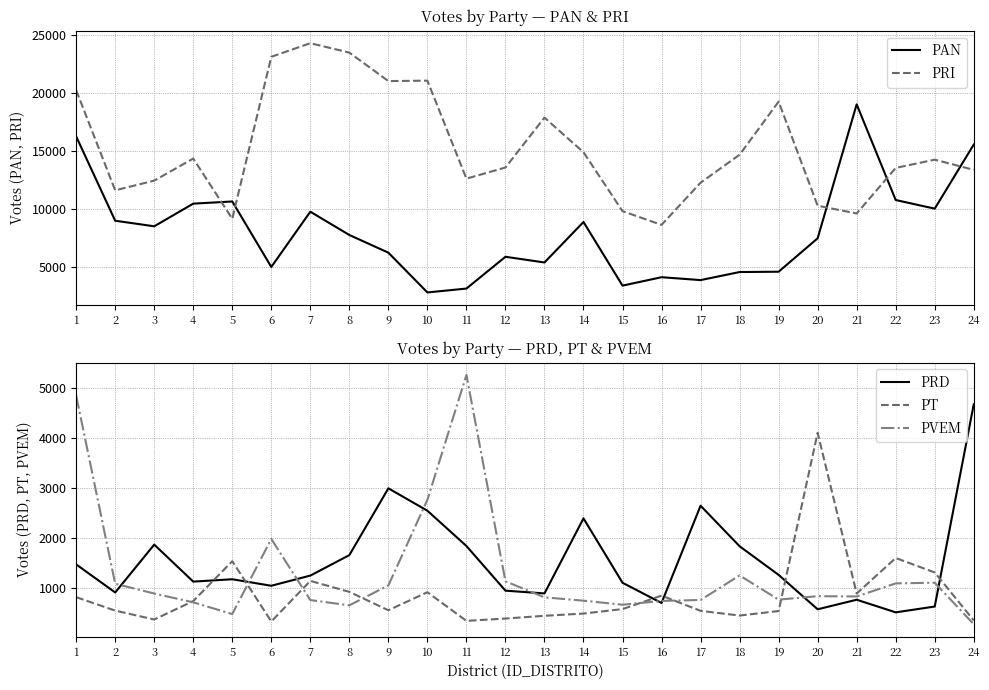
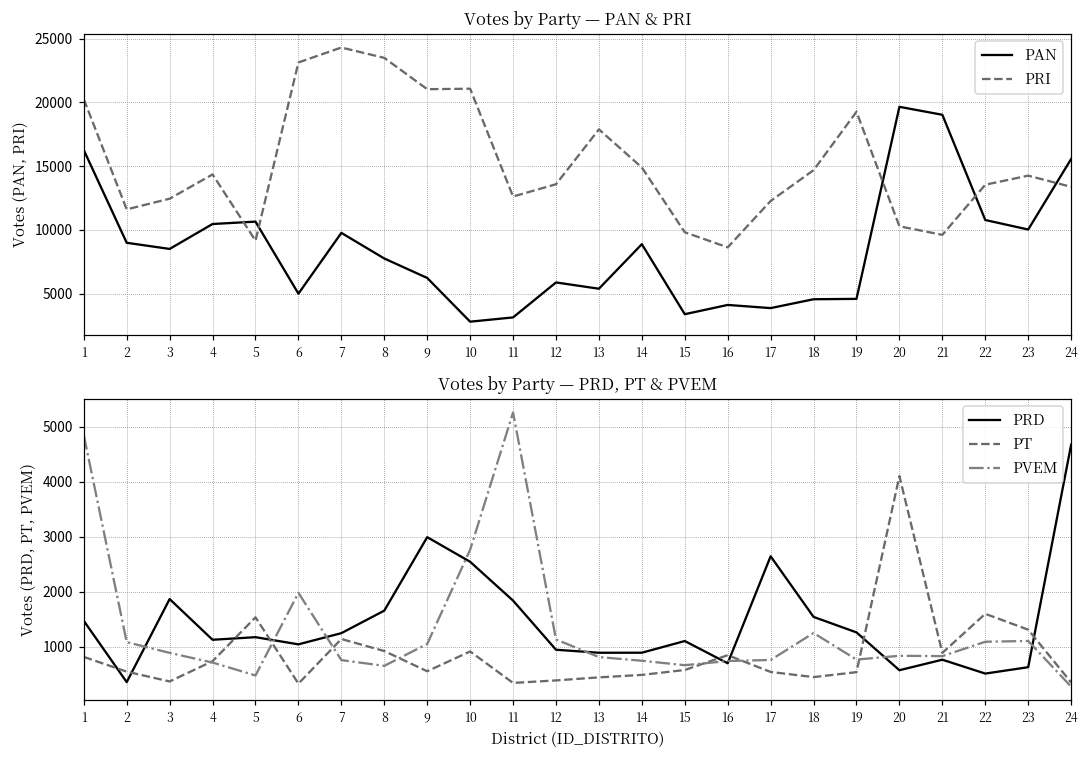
  {
    "Votes by Party — PAN & PRI": {
      "PAN": {
        "1": 16300,
        "2": 9000,
        "3": 8500,
        "4": 10500,
        "5": 10600,
        "6": 5000,
        "7": 9800,
        "8": 7800,
        "9": 6200,
        "10": 2800,
        "11": 3100,
        "12": 5900,
        "13": 5400,
        "14": 8900,
        "15": 3400,
        "16": 4100,
        "17": 3900,
        "18": 4600,
        "19": 4600,
-       "20": 7500,
+       "20": 19700,
        "21": 19000,
        "22": 10800,
        "23": 10000,
        "24": 15600
      },
      "PRI": {
        "1": 20300,
        "2": 11600,
        "3": 12400,
        "4": 14400,
        "5": 9200,
        "6": 23100,
        "7": 24300,
        "8": 23500,
        "9": 21000,
        "10": 21100,
        "11": 12600,
        "12": 13600,
        "13": 17900,
        "14": 14900,
        "15": 9800,
        "16": 8600,
        "17": 12300,
        "18": 14700,
        "19": 19300,
        "20": 10300,
        "21": 9600,
        "22": 13500,
        "23": 14300,
        "24": 13400
      }
    },
    "Votes by Party — PRD, PT & PVEM": {
      "PRD": {
        "1": 1500,
-       "2": 900,
+       "2": 400,
        "3": 1900,
        "4": 1100,
        "5": 1200,
        "6": 1000,
        "7": 1200,
        "8": 1700,
        "9": 3000,
        "10": 2500,
        "11": 1800,
        "12": 900,
        "13": 900,
-       "14": 2400,
+       "14": 900,
        "15": 1100,
        "17": 2600,
-       "18": 1800,
+       "18": 1500,
        "19": 1300,
        "20": 600,
        "21": 800,
        "22": 500,
        "23": 600,
        "24": 4700
      }
    }
  }
